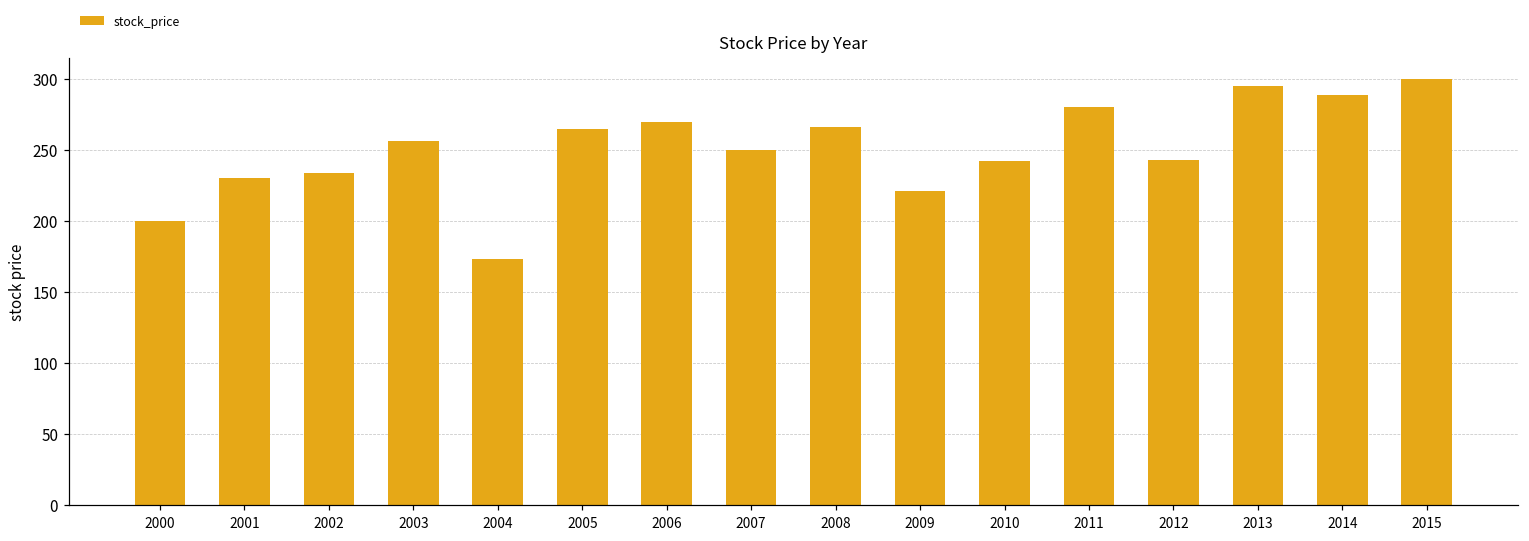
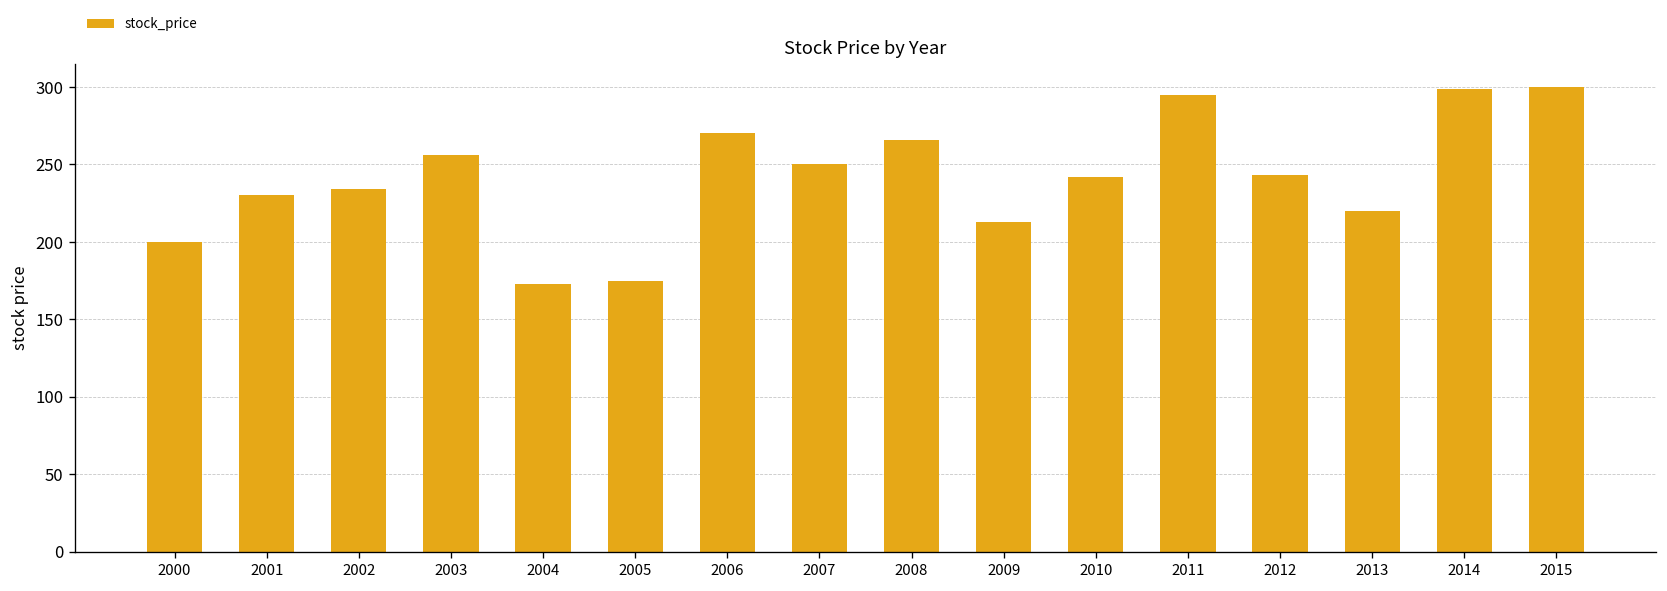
  {
    "2000": 200,
    "2001": 230,
    "2002": 234,
    "2003": 256,
    "2004": 173,
-   "2005": 265,
+   "2005": 175,
    "2006": 270,
    "2007": 250,
    "2008": 266,
-   "2009": 221,
+   "2009": 213,
    "2010": 242,
-   "2011": 280,
+   "2011": 295,
    "2012": 243,
-   "2013": 295,
-   "2014": 289,
+   "2013": 220,
+   "2014": 299,
    "2015": 300
  }
